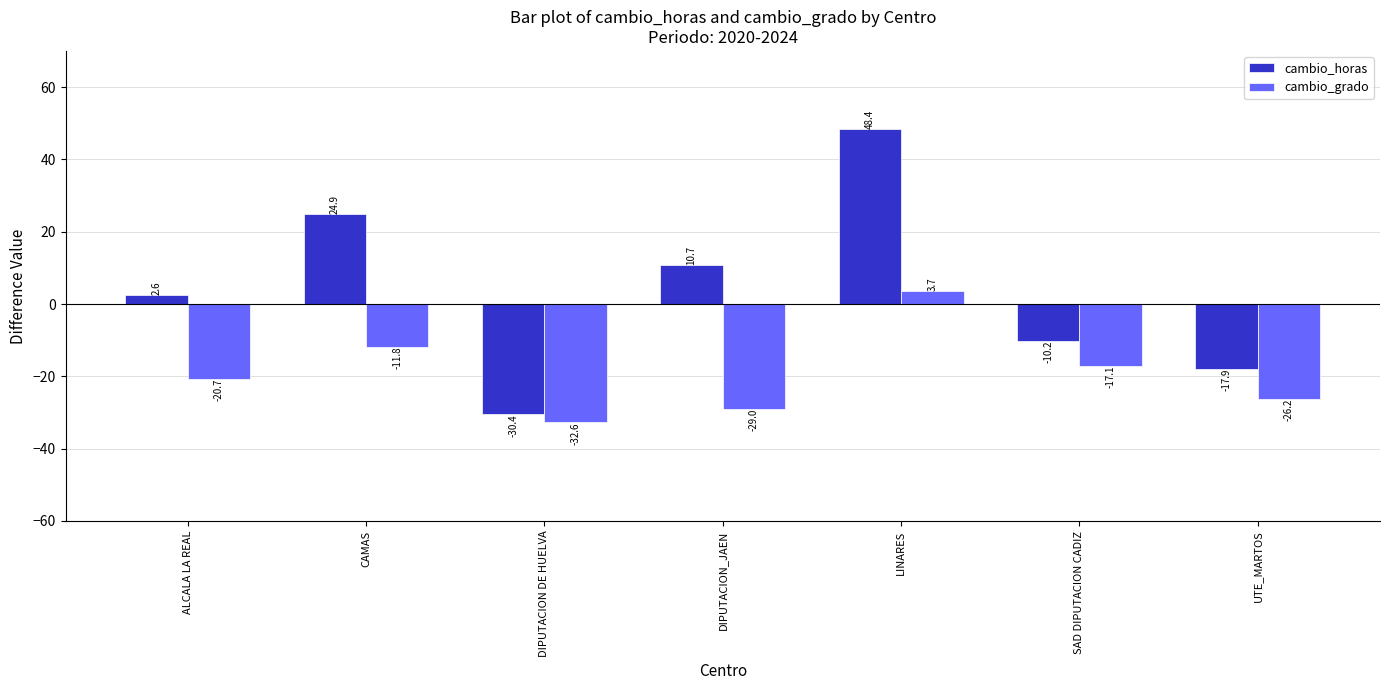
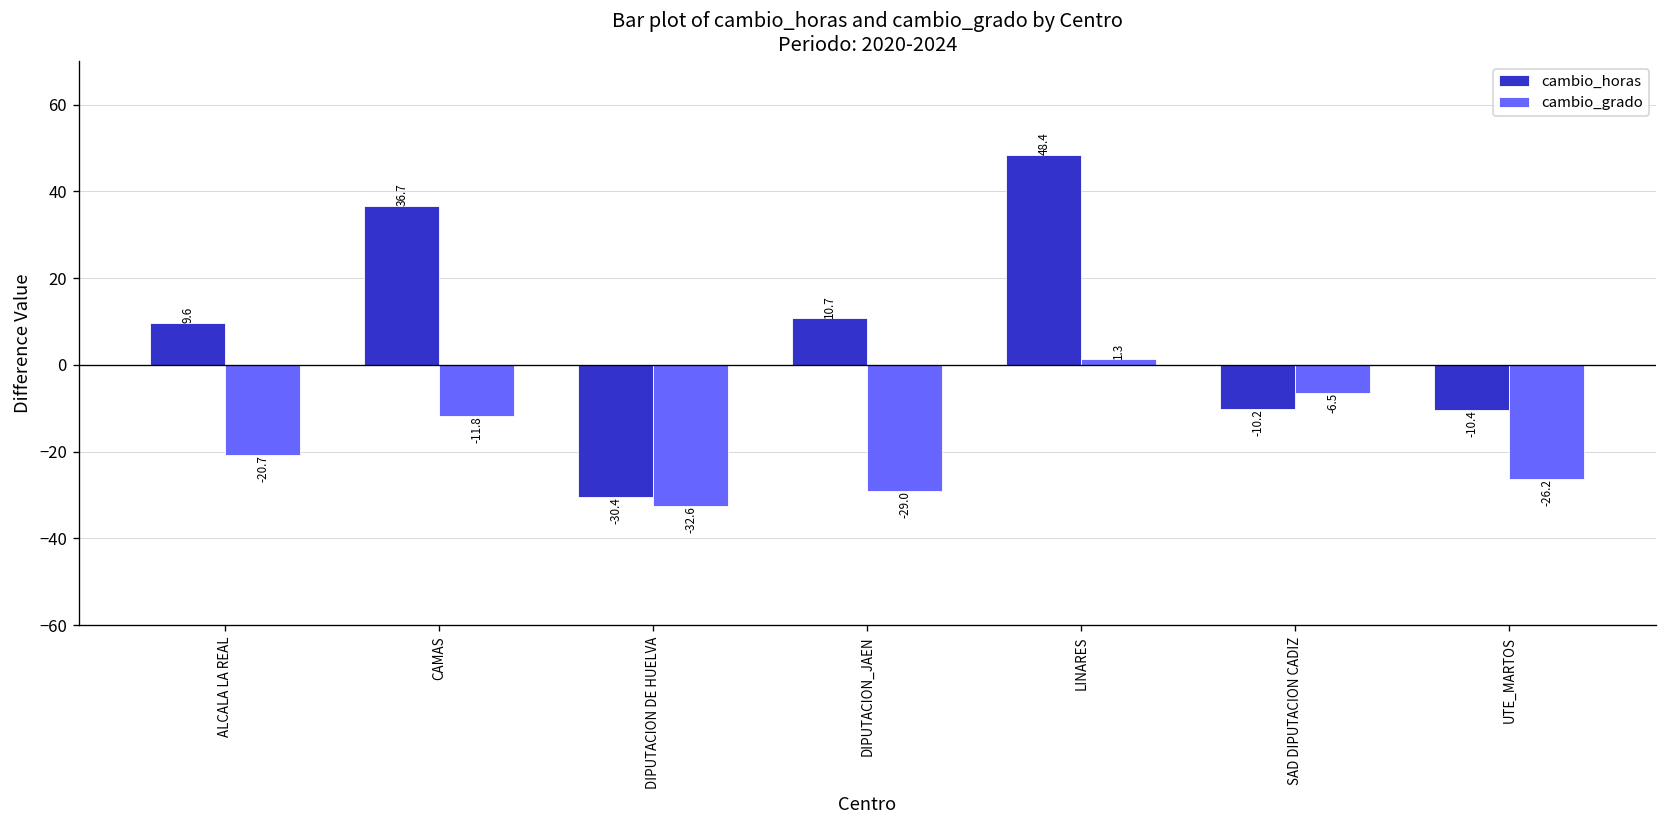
  {
    "cambio_horas": {
-     "ALCALA LA REAL": 2.6,
-     "CAMAS": 24.9,
+     "ALCALA LA REAL": 9.6,
+     "CAMAS": 36.7,
      "DIPUTACION DE HUELVA": -30.4,
      "DIPUTACION_JAEN": 10.7,
      "LINARES": 48.4,
      "SAD DIPUTACION CADIZ": -10.2,
-     "UTE_MARTOS": -17.9
+     "UTE_MARTOS": -10.4
    },
    "cambio_grado": {
      "ALCALA LA REAL": -20.7,
      "CAMAS": -11.8,
      "DIPUTACION DE HUELVA": -32.6,
      "DIPUTACION_JAEN": -29.0,
-     "LINARES": 3.7,
-     "SAD DIPUTACION CADIZ": -17.1,
+     "LINARES": 1.3,
+     "SAD DIPUTACION CADIZ": -6.5,
      "UTE_MARTOS": -26.2
    }
  }
